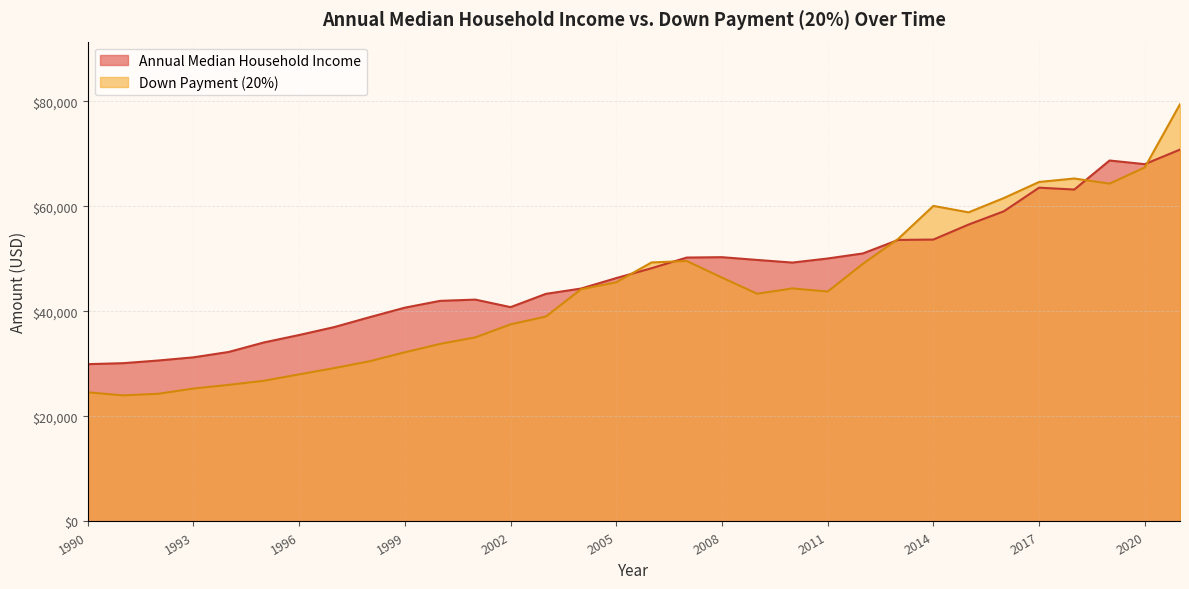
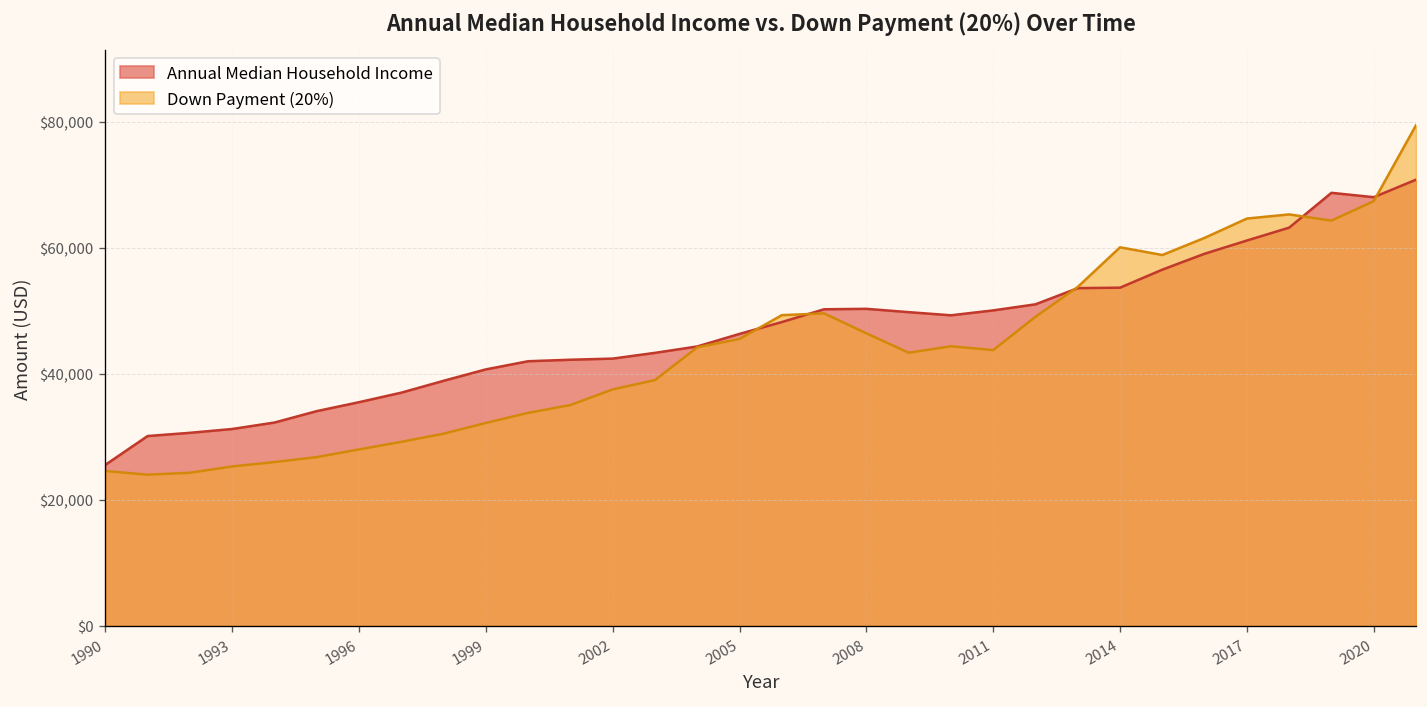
  {
    "Annual Median Household Income": {
-     "1990": "$30,000",
+     "1990": "$26,000",
      "1993": "$31,000",
      "1996": "$35,000",
      "1999": "$41,000",
-     "2002": "$41,000",
+     "2002": "$42,000",
      "2005": "$46,000",
      "2008": "$50,000",
      "2011": "$50,000",
      "2014": "$54,000",
-     "2017": "$64,000",
+     "2017": "$61,000",
      "2020": "$68,000"
    },
    "Down Payment (20%)": {
      "1990": "$25,000",
      "1993": "$25,000",
      "1996": "$28,000",
      "1999": "$32,000",
      "2002": "$38,000",
      "2005": "$46,000",
      "2008": "$46,000",
      "2011": "$44,000",
      "2014": "$60,000",
      "2017": "$65,000",
      "2020": "$67,000"
    }
  }
